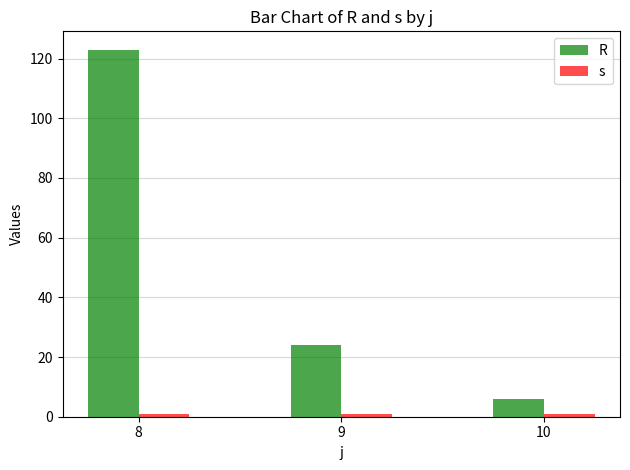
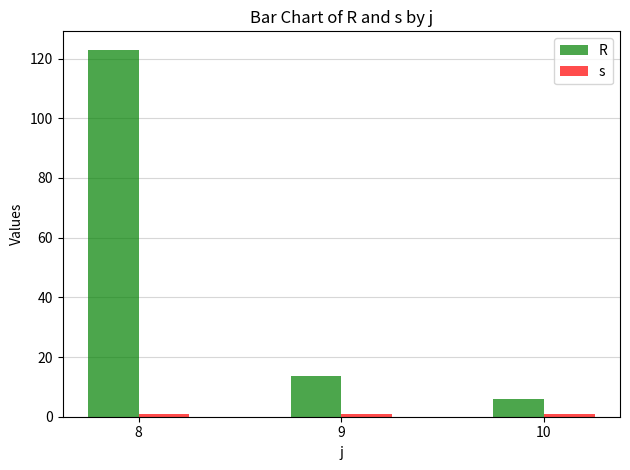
  {
    "R": {
      "8": 123,
-     "9": 24,
+     "9": 14,
      "10": 6
    },
    "s": {
      "8": 1,
      "9": 1,
      "10": 1
    }
  }
